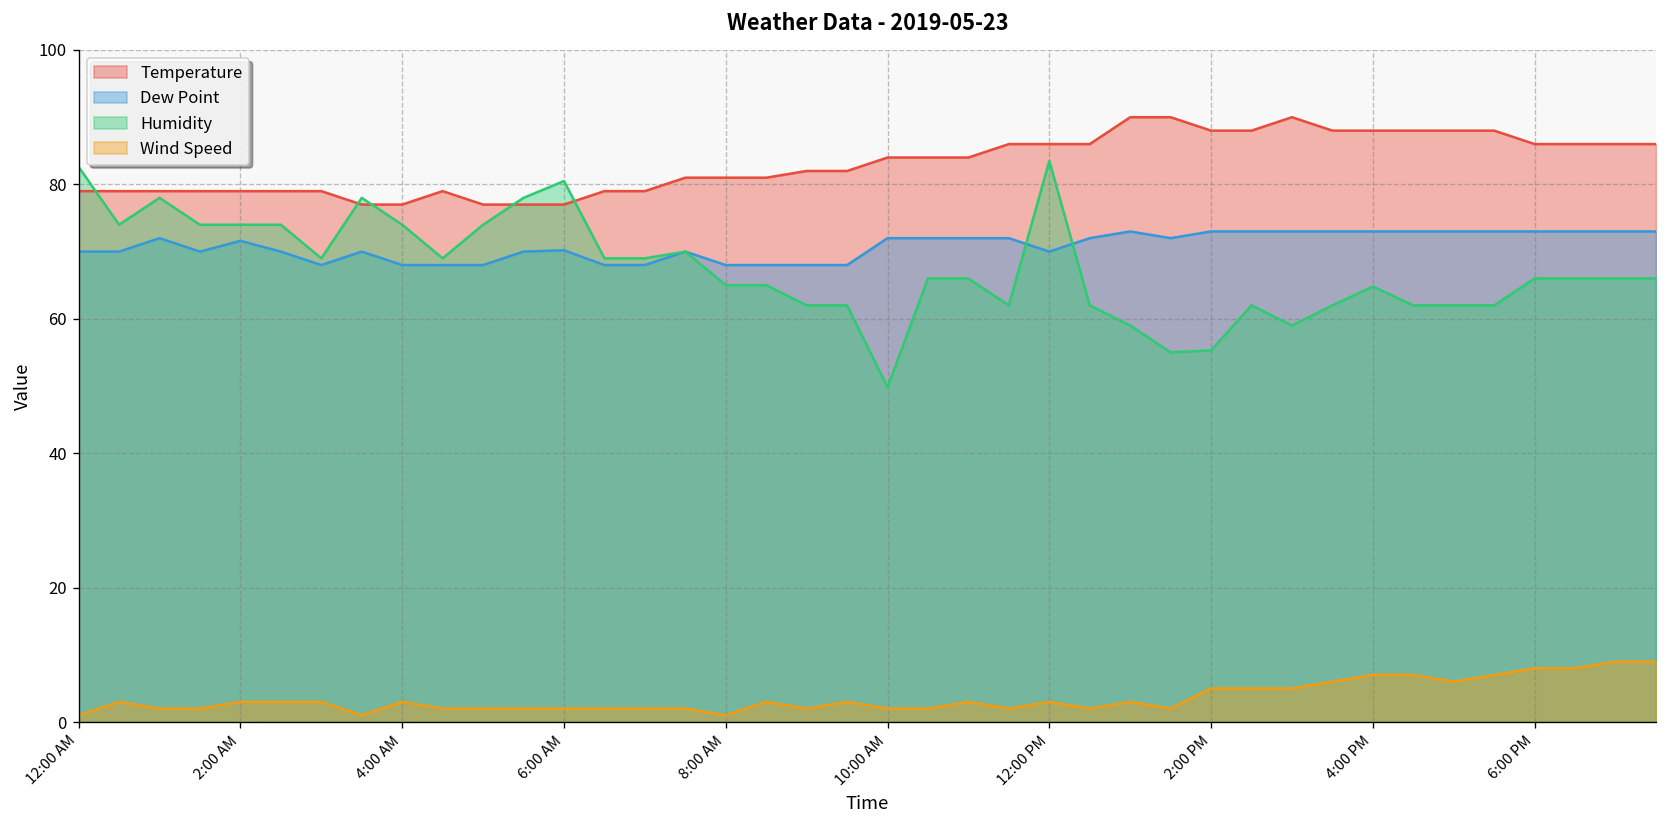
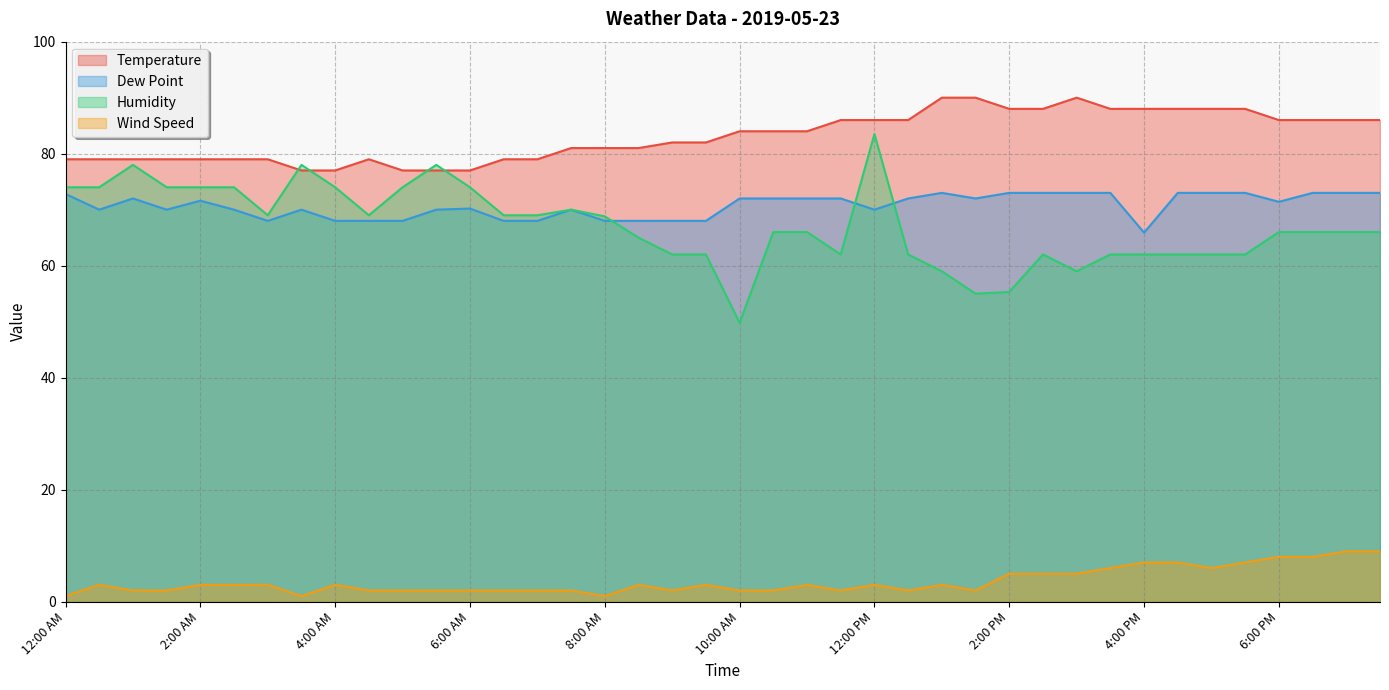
  {
    "Dew Point": {
-     "12:00 AM": 70,
+     "12:00 AM": 73,
      "2:00 AM": 72,
      "4:00 AM": 68,
      "6:00 AM": 70,
      "8:00 AM": 68,
      "10:00 AM": 72,
      "12:00 PM": 70,
      "2:00 PM": 73,
-     "4:00 PM": 73,
-     "6:00 PM": 73
+     "4:00 PM": 66,
+     "6:00 PM": 71
    },
    "Humidity": {
-     "12:00 AM": 83,
+     "12:00 AM": 74,
      "2:00 AM": 74,
      "4:00 AM": 74,
-     "6:00 AM": 81,
-     "8:00 AM": 65,
+     "6:00 AM": 74,
+     "8:00 AM": 69,
      "10:00 AM": 50,
      "12:00 PM": 84,
      "2:00 PM": 55,
-     "4:00 PM": 65,
+     "4:00 PM": 62,
      "6:00 PM": 66
    }
  }
